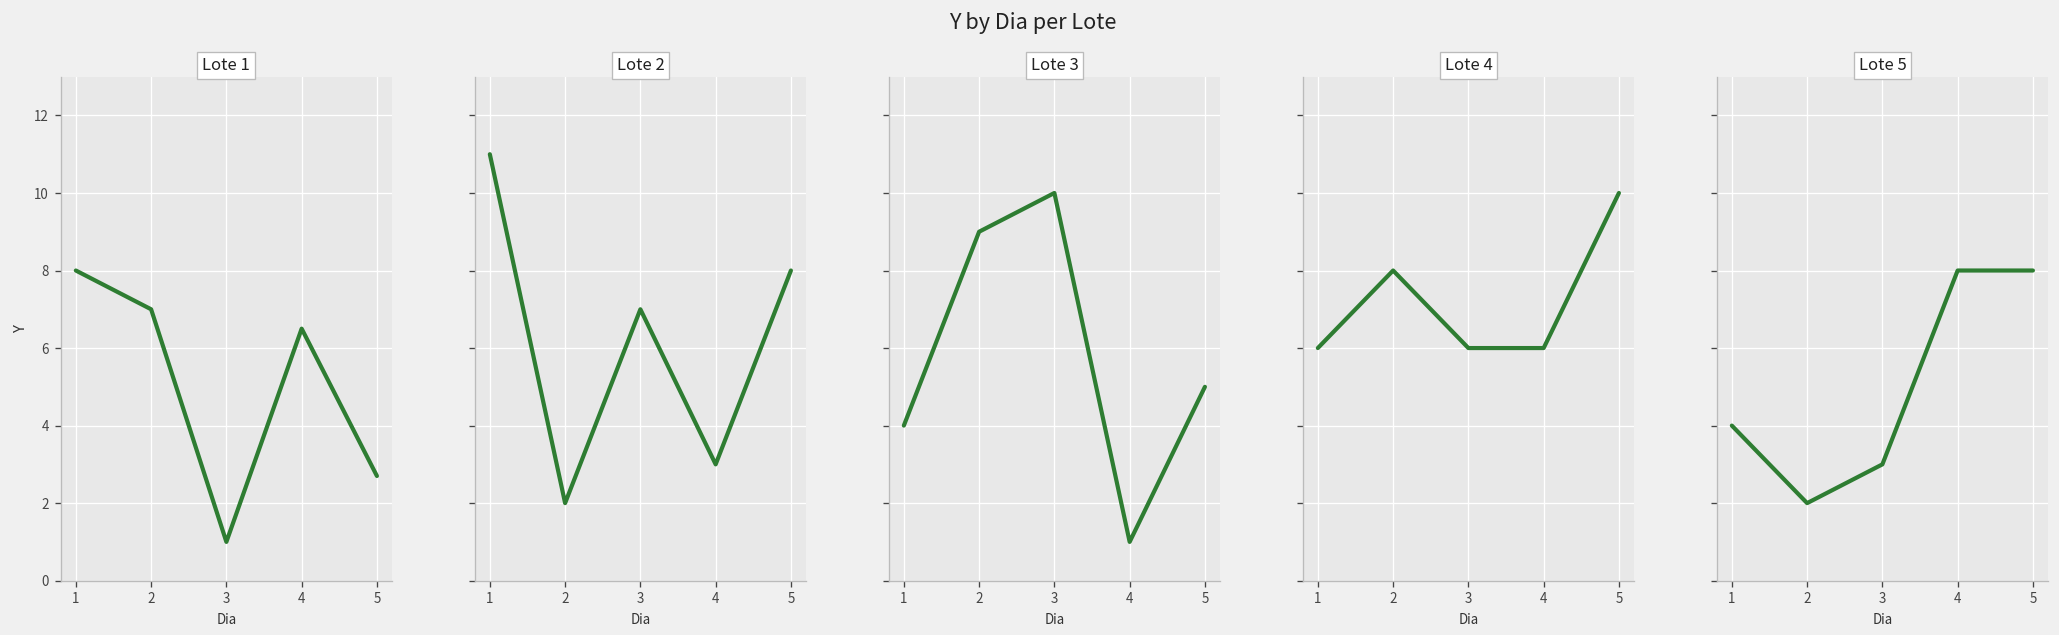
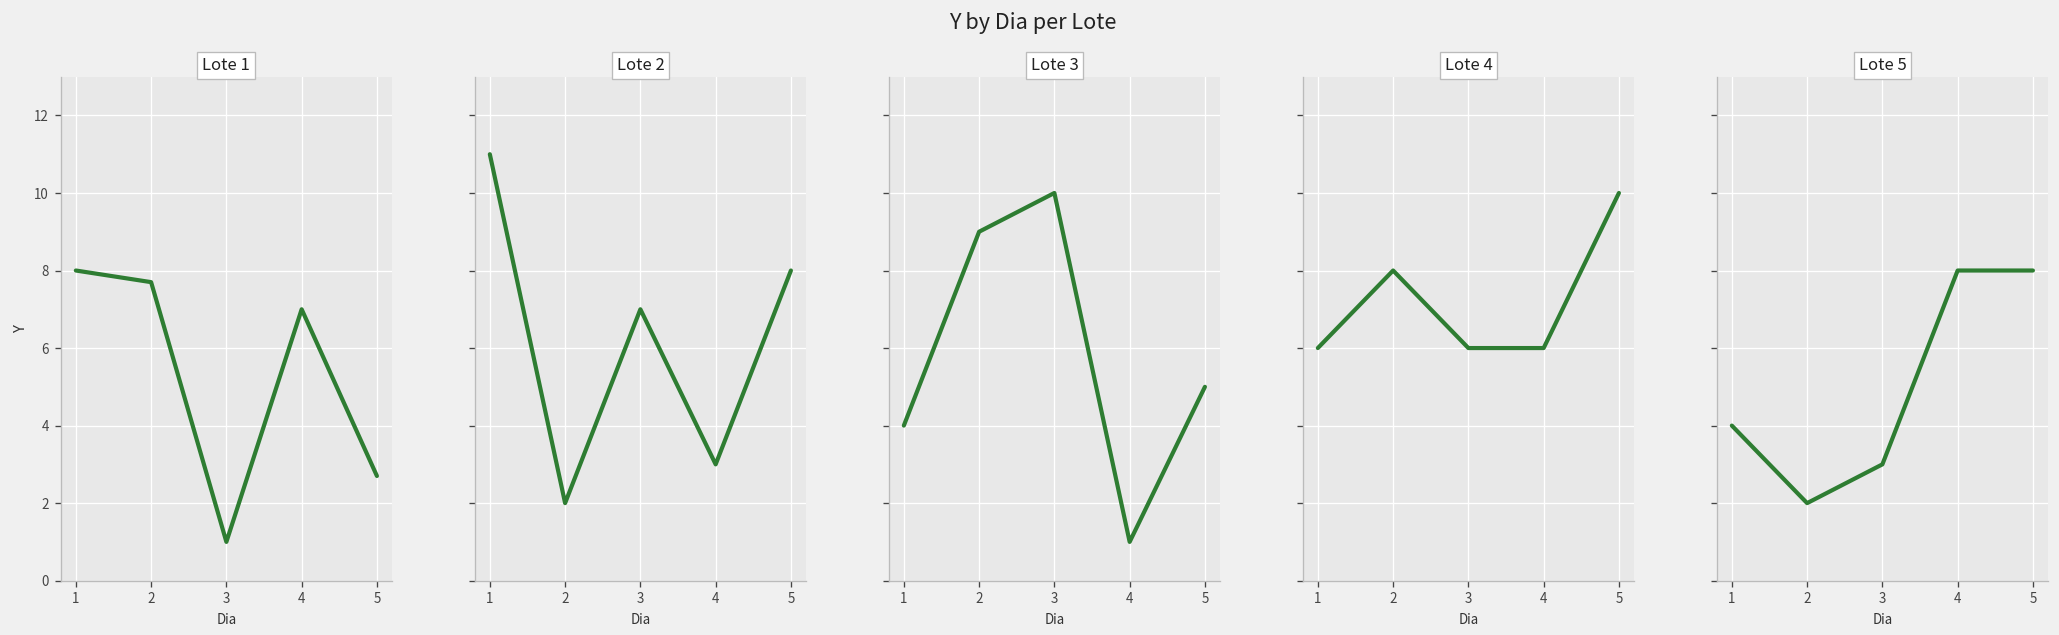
  {
    "Lote 1": {
      "1": 8.0,
-     "2": 7.0,
+     "2": 7.7,
      "3": 1.0,
-     "4": 6.5,
+     "4": 7.0,
      "5": 2.7
    }
  }
